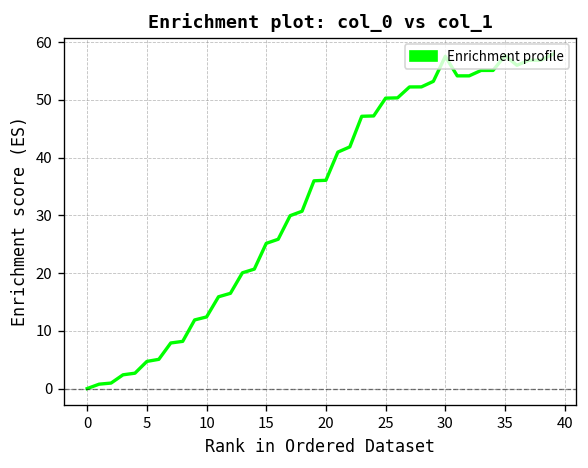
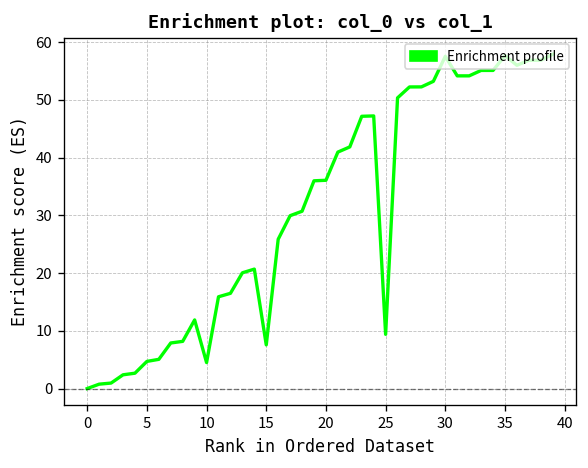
  {
    "0": 0,
    "5": 5,
-   "10": 12,
-   "15": 25,
+   "10": 5,
+   "15": 8,
    "20": 36,
-   "25": 50
+   "25": 9
  }
